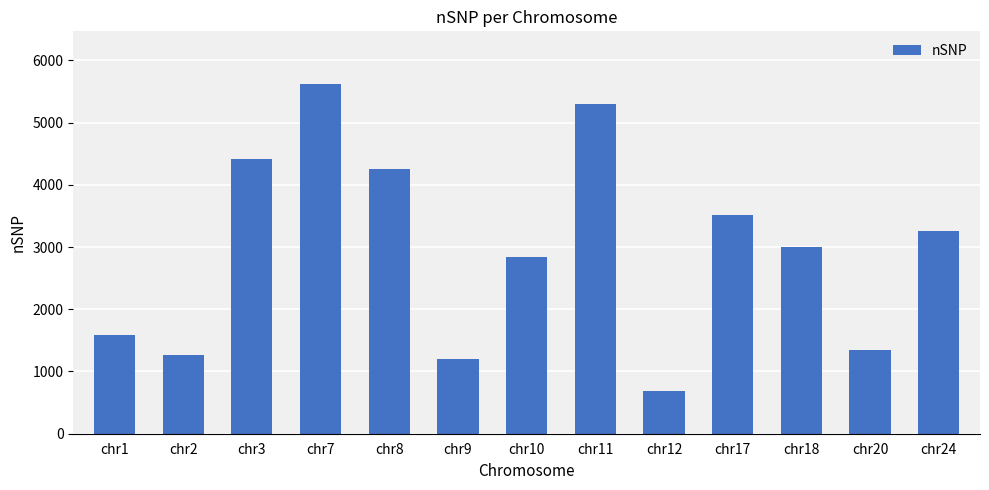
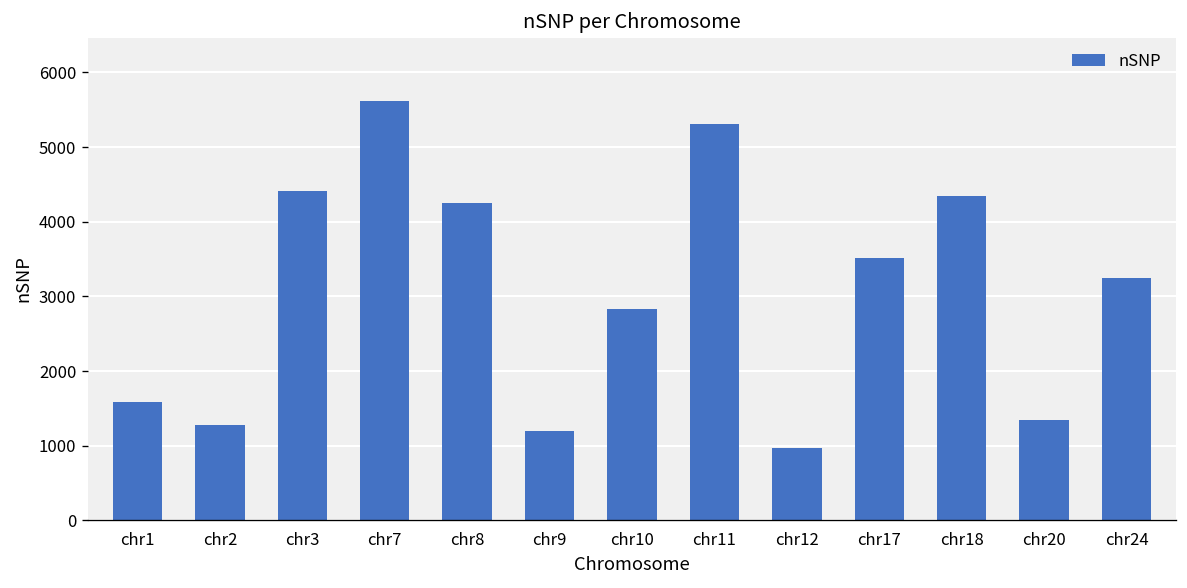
  {
    "chr1": 1600,
    "chr2": 1300,
    "chr3": 4400,
    "chr7": 5600,
    "chr8": 4300,
    "chr9": 1200,
    "chr10": 2800,
    "chr11": 5300,
-   "chr12": 700,
+   "chr12": 1000,
    "chr17": 3500,
-   "chr18": 3000,
+   "chr18": 4300,
    "chr20": 1400,
    "chr24": 3300
  }
